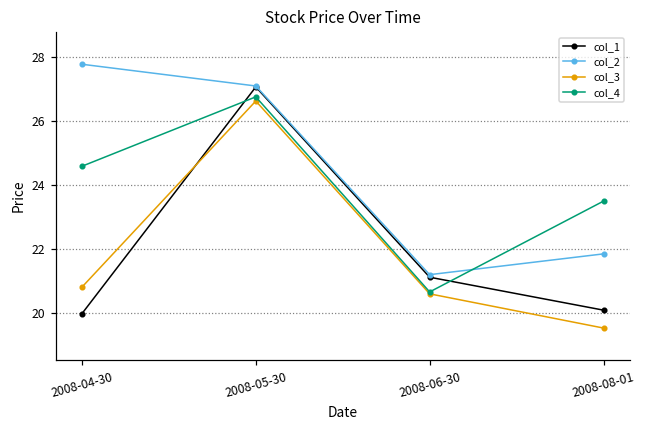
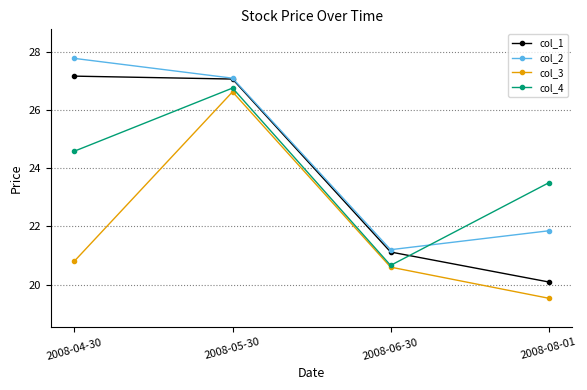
  {
    "col_1": {
-     "2008-04-30": 20.0,
+     "2008-04-30": 27.2,
      "2008-08-01": 20.1
    },
    "col_2": {
      "2008-04-30": 27.8,
      "2008-08-01": 21.9
    },
    "col_3": {
      "2008-04-30": 20.8,
      "2008-05-30": 26.6,
      "2008-08-01": 19.5
    },
    "col_4": {
      "2008-04-30": 24.6,
      "2008-05-30": 26.8,
      "2008-08-01": 23.5
    }
  }
